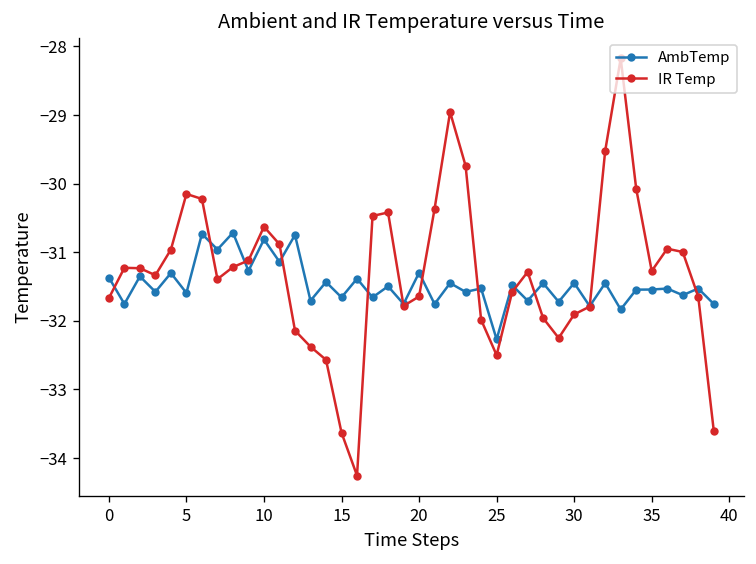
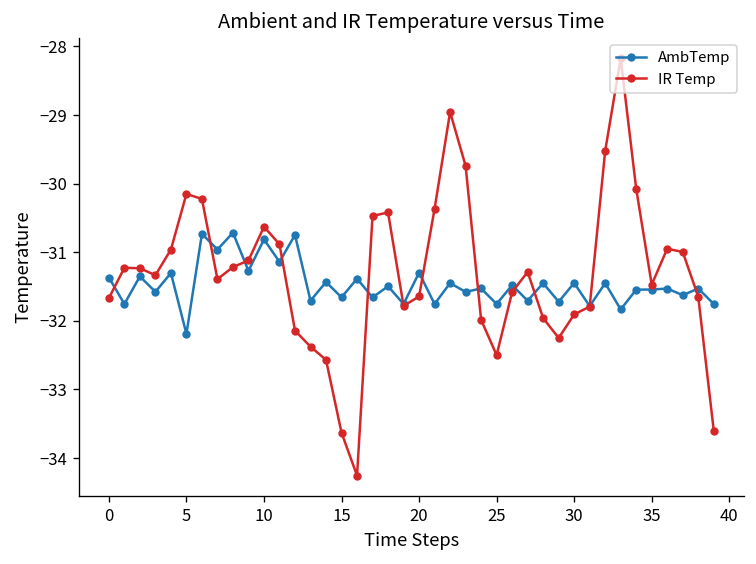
  {
    "AmbTemp": {
      "0": -31.4,
-     "5": -31.6,
+     "5": -32.2,
      "10": -30.8,
      "15": -31.7,
      "20": -31.3,
-     "25": -32.3,
+     "25": -31.8,
      "30": -31.4,
      "35": -31.5
    },
    "IR Temp": {
      "0": -31.7,
      "5": -30.2,
      "10": -30.6,
      "15": -33.6,
      "20": -31.6,
      "25": -32.5,
      "30": -31.9,
-     "35": -31.3
+     "35": -31.5
    }
  }
